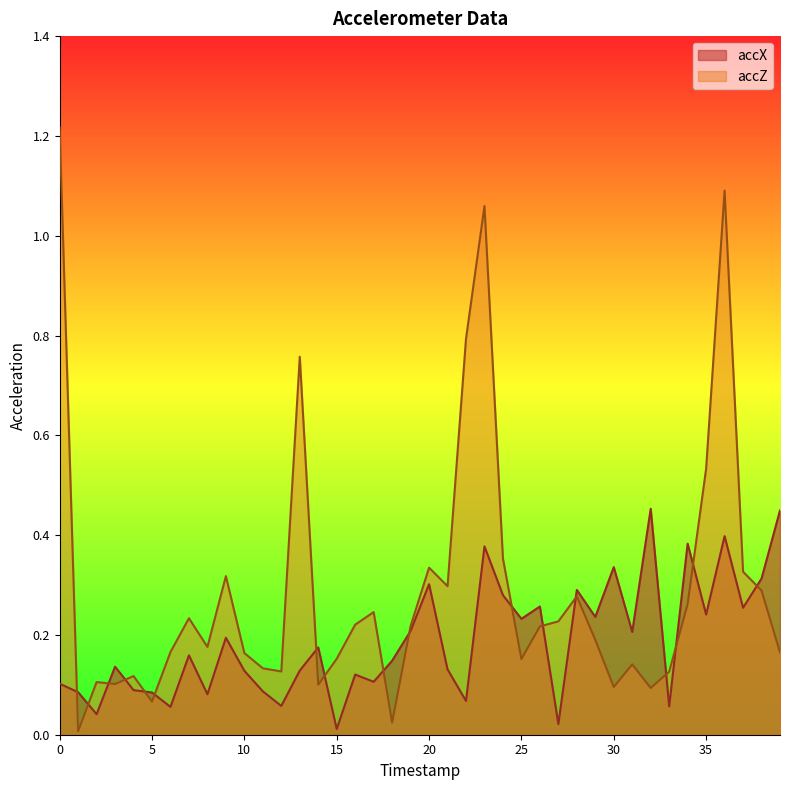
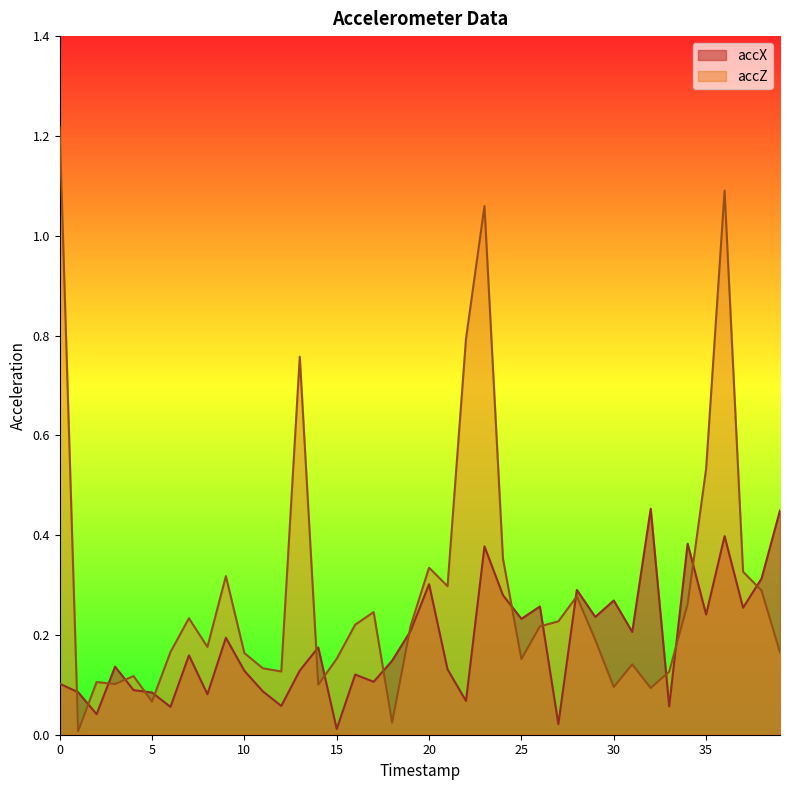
  {
    "accX": {
      "0": 0.10,
      "5": 0.08,
      "10": 0.13,
      "15": 0.01,
      "20": 0.30,
      "25": 0.23,
-     "30": 0.34,
+     "30": 0.27,
      "35": 0.24
    },
    "accZ": {
      "0": 1.22,
      "5": 0.07,
      "10": 0.16,
      "15": 0.15,
      "20": 0.33,
      "25": 0.15,
      "30": 0.10,
      "35": 0.53
    }
  }
